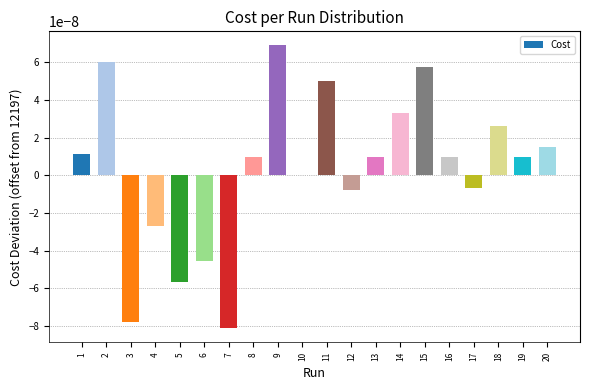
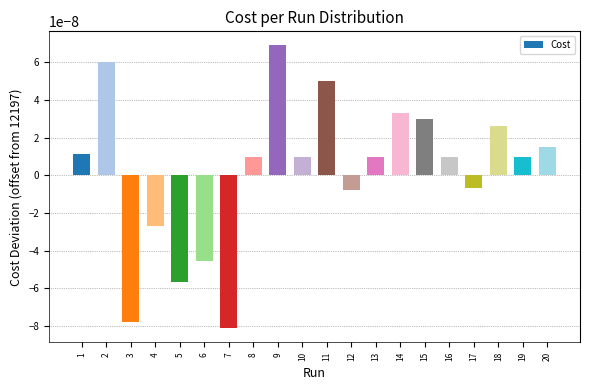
  {
    "1": 0.000000011,
    "2": 0.000000060,
    "3": -0.000000078,
    "4": -0.000000027,
    "5": -0.000000057,
    "6": -0.000000046,
    "7": -0.000000081,
    "8": 0.000000010,
    "9": 0.000000069,
-   "10": 0.000000000,
+   "10": 0.000000010,
    "11": 0.000000050,
    "12": -0.000000008,
    "13": 0.000000010,
    "14": 0.000000033,
-   "15": 0.000000057,
+   "15": 0.000000030,
    "16": 0.000000010,
    "17": -0.000000007,
    "18": 0.000000026,
    "19": 0.000000010,
    "20": 0.000000015
  }
